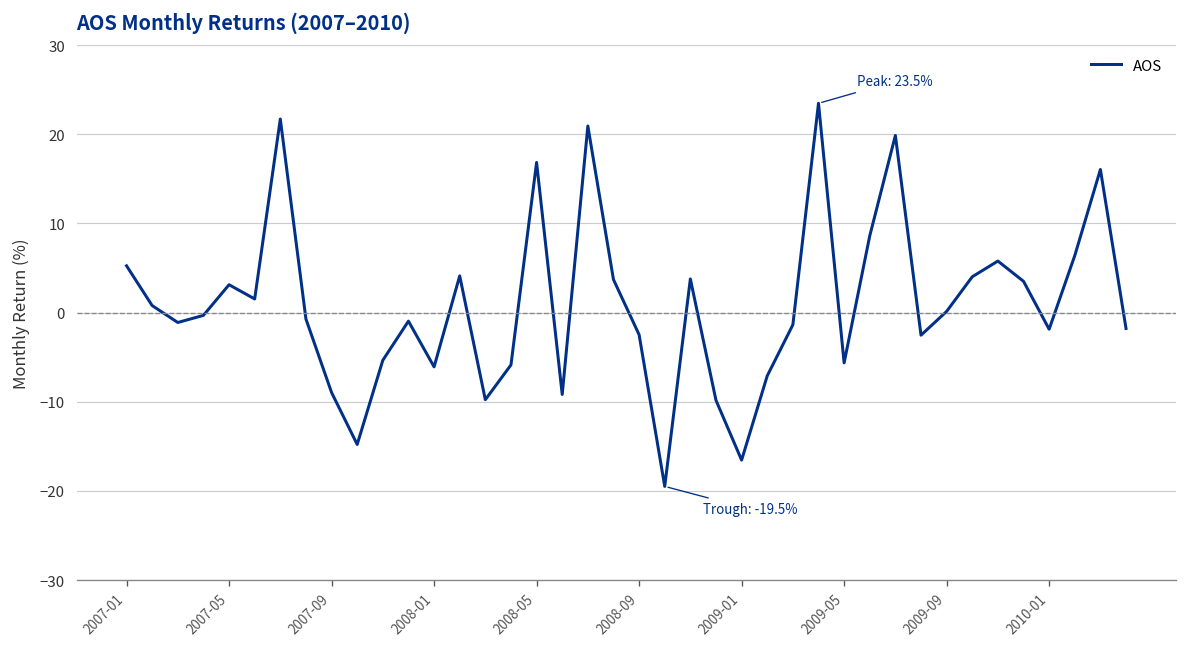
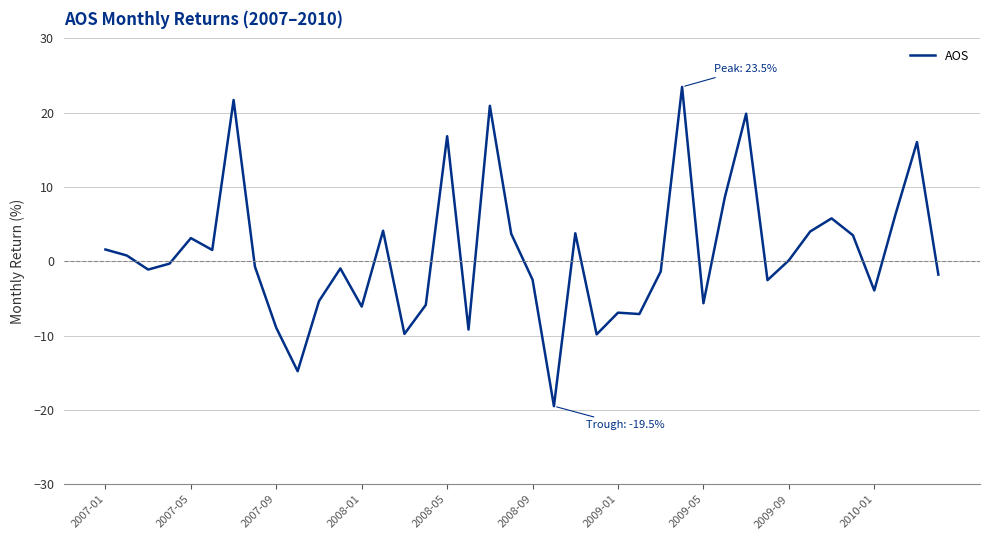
  {
-   "2007-01": 5,
+   "2007-01": 2,
    "2007-05": 3,
    "2007-09": -9,
    "2008-01": -6,
    "2008-05": 17,
    "2008-09": -2,
-   "2009-01": -17,
+   "2009-01": -7,
    "2009-05": -6,
    "2009-09": 0,
-   "2010-01": -2
+   "2010-01": -4
  }
